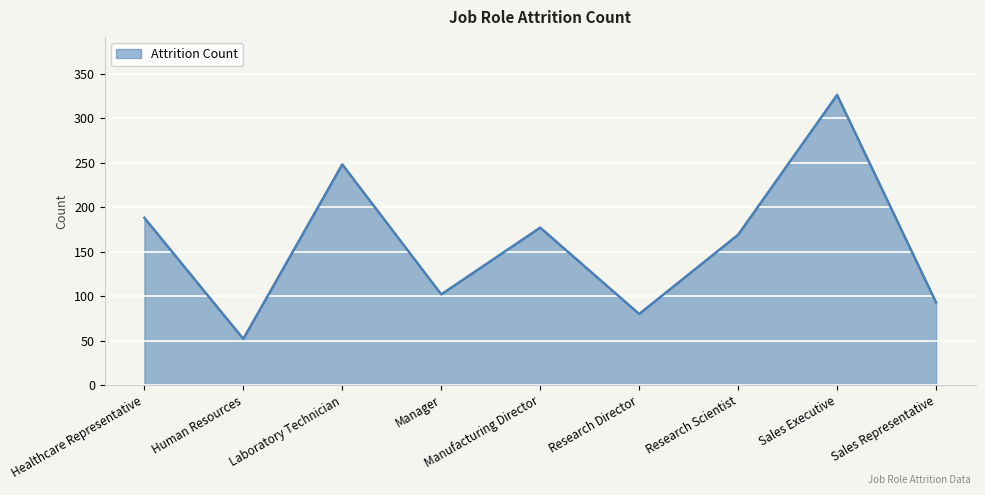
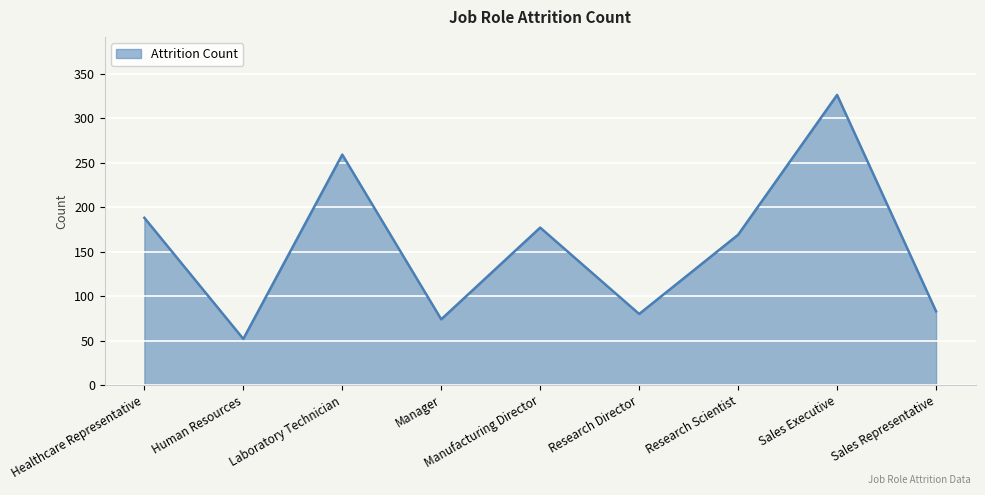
  {
    "Healthcare Representative": 190,
    "Human Resources": 50,
-   "Laboratory Technician": 250,
-   "Manager": 100,
+   "Laboratory Technician": 260,
+   "Manager": 70,
    "Manufacturing Director": 180,
    "Research Director": 80,
    "Research Scientist": 170,
    "Sales Executive": 330,
-   "Sales Representative": 90
+   "Sales Representative": 80
  }
